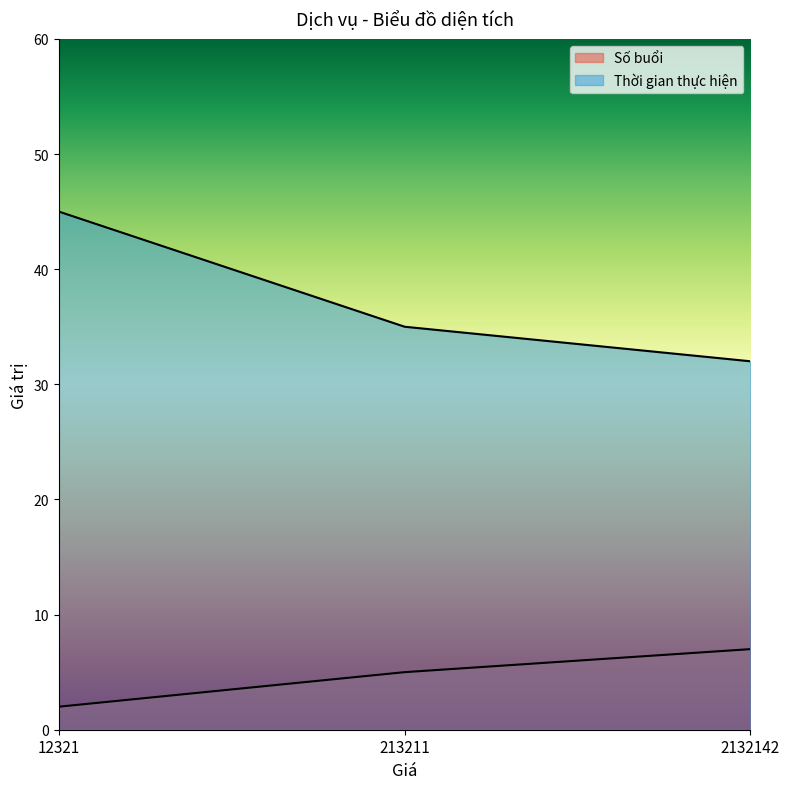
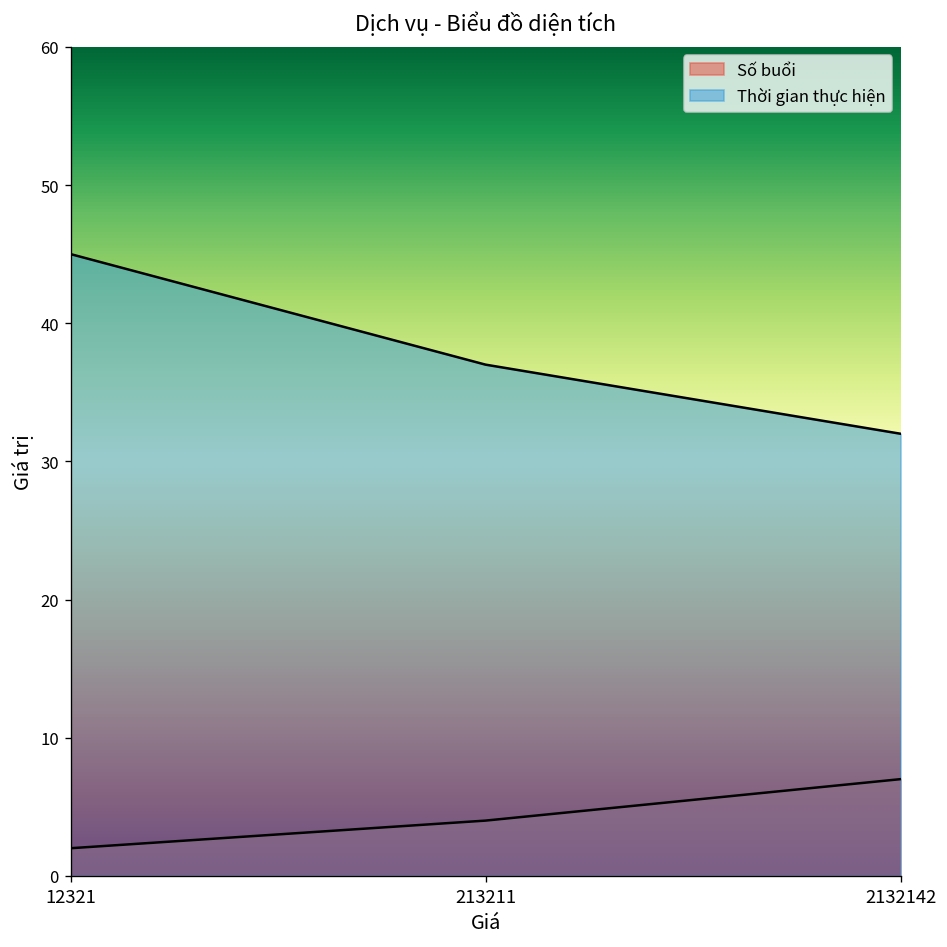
  {
    "Số buổi": {
      "12321": 2,
-     "213211": 5,
+     "213211": 4,
      "2132142": 7
    },
    "Thời gian thực hiện": {
      "12321": 45,
-     "213211": 35,
+     "213211": 37,
      "2132142": 32
    }
  }
